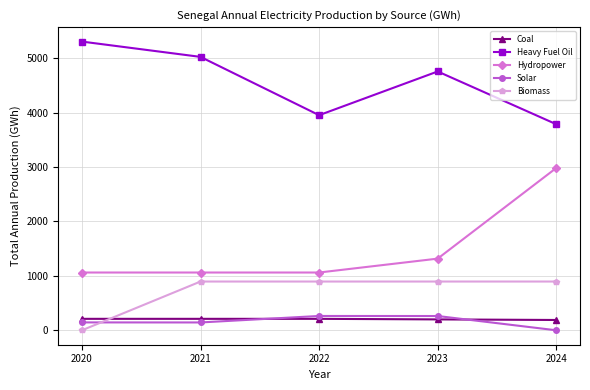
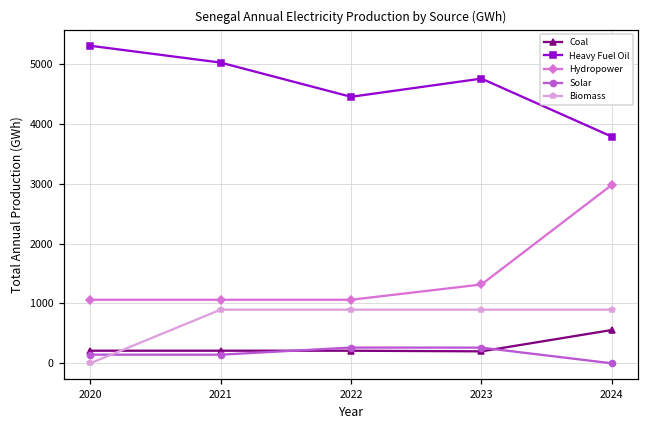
  {
    "Coal": {
      "2020": 200,
      "2021": 200,
      "2022": 200,
      "2023": 200,
-     "2024": 200
+     "2024": 600
    },
    "Heavy Fuel Oil": {
      "2020": 5300,
      "2021": 5000,
-     "2022": 4000,
+     "2022": 4500,
      "2023": 4800,
      "2024": 3800
    }
  }
